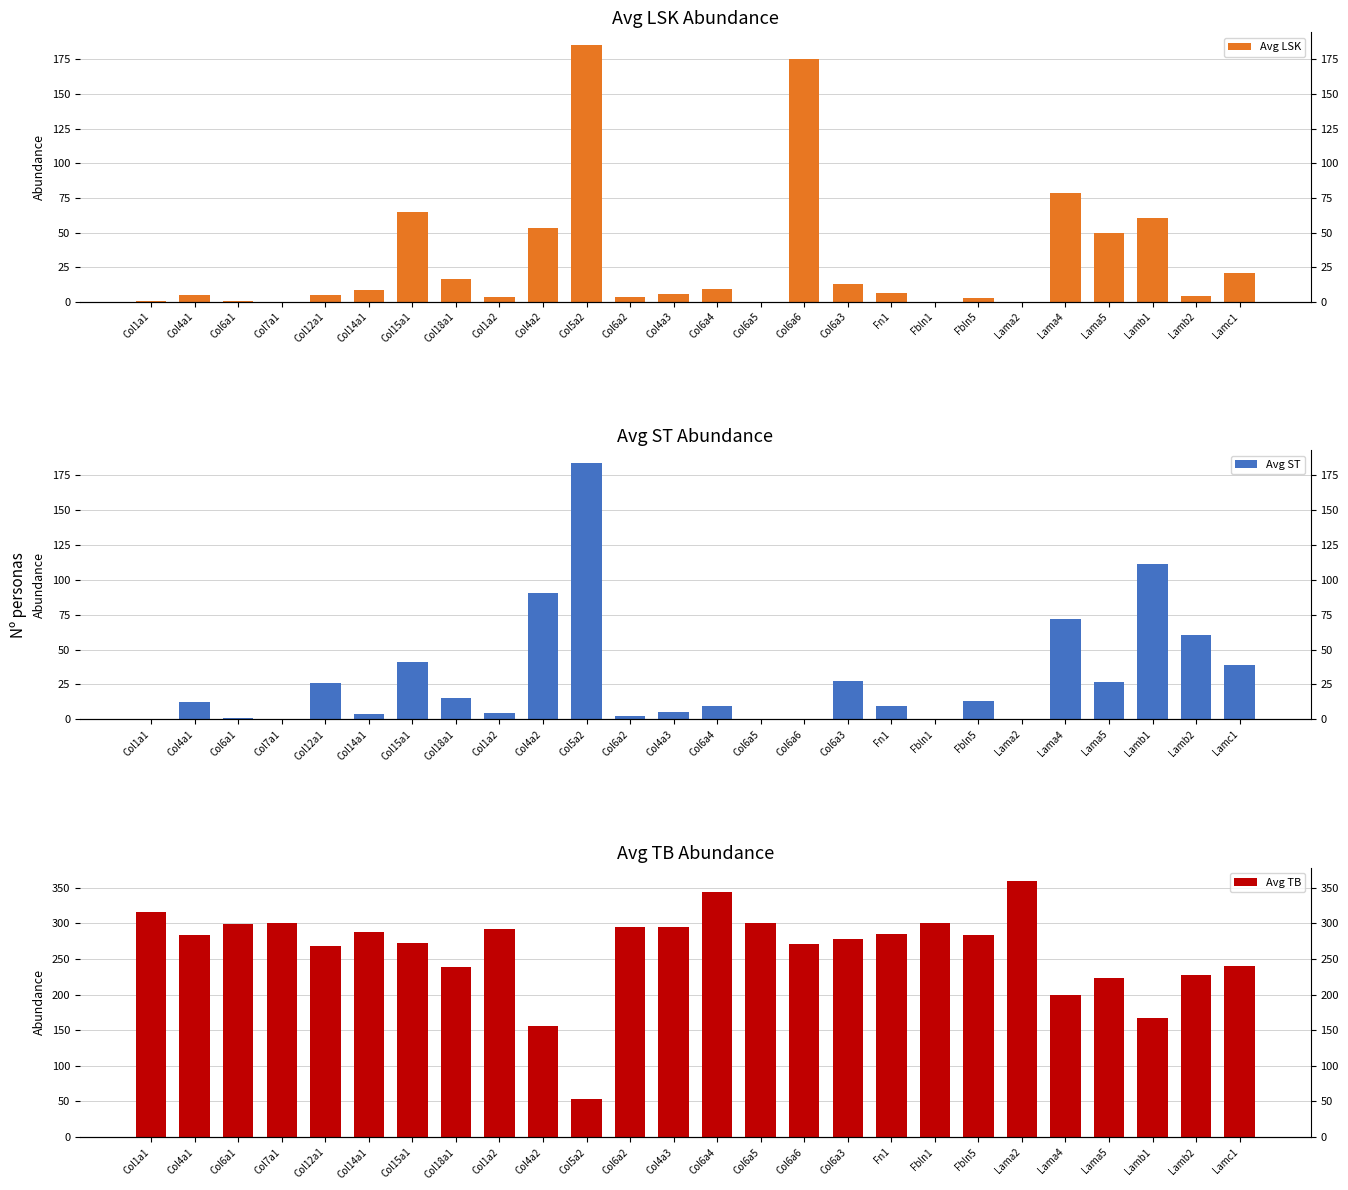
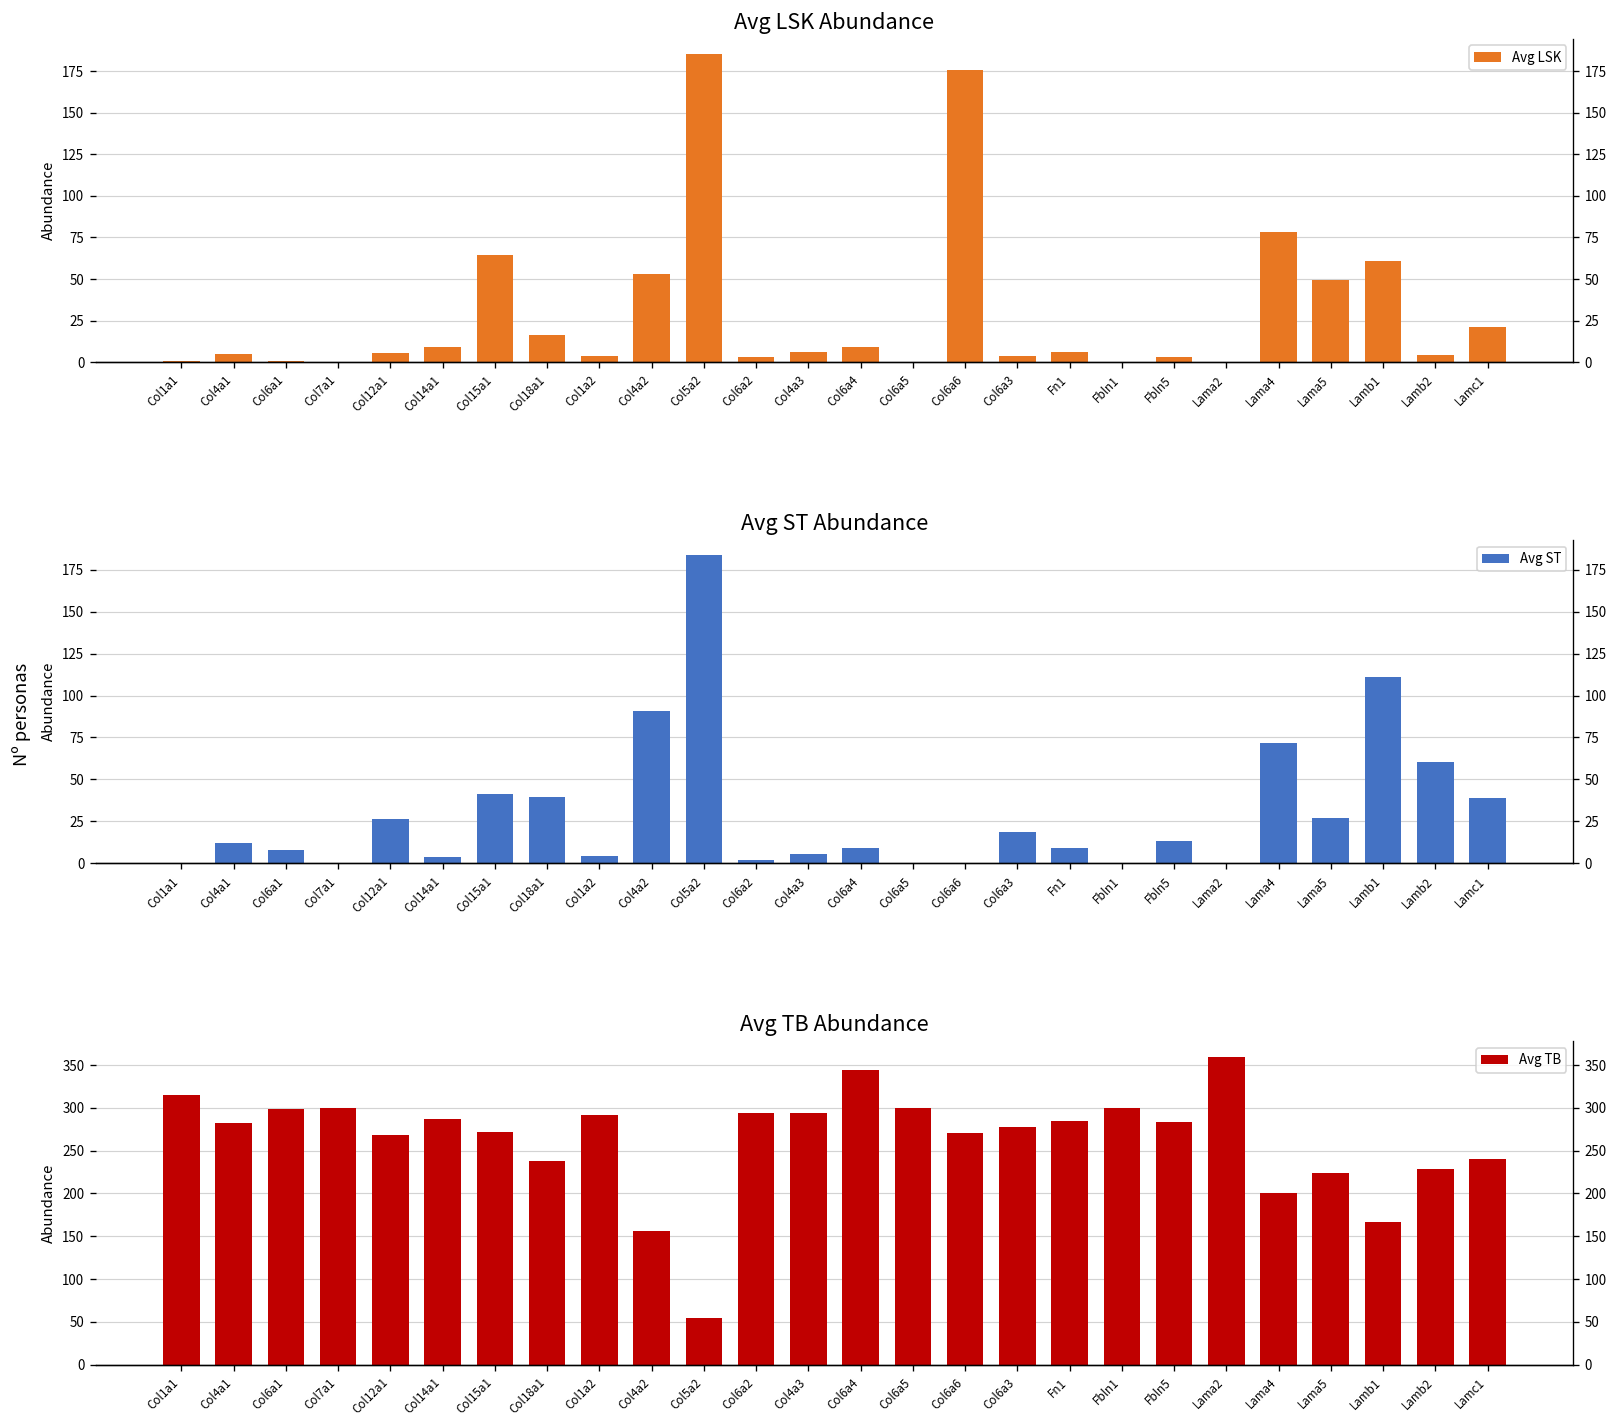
  {
    "Avg LSK Abundance": {
      "Col4a1": 5,
      "Col12a1": 5,
      "Col14a1": 9,
      "Col15a1": 65,
      "Col18a1": 16,
      "Col1a2": 4,
      "Col4a2": 53,
      "Col5a2": 185,
      "Col6a2": 3,
      "Col4a3": 6,
      "Col6a4": 9,
      "Col6a6": 176,
-     "Col6a3": 13,
+     "Col6a3": 4,
      "Fn1": 6,
      "Fbln5": 3,
      "Lama4": 78,
      "Lama5": 50,
      "Lamb1": 61,
      "Lamb2": 4,
      "Lamc1": 21
    },
    "Avg ST Abundance": {
      "Col4a1": 12,
-     "Col6a1": 1,
+     "Col6a1": 8,
      "Col12a1": 26,
      "Col14a1": 4,
      "Col15a1": 41,
-     "Col18a1": 15,
+     "Col18a1": 39,
      "Col1a2": 5,
      "Col4a2": 91,
      "Col5a2": 183,
      "Col6a2": 2,
      "Col4a3": 6,
      "Col6a4": 9,
-     "Col6a3": 28,
+     "Col6a3": 19,
      "Fn1": 9,
      "Fbln5": 14,
      "Lama4": 72,
      "Lama5": 27,
      "Lamb1": 111,
      "Lamb2": 60,
      "Lamc1": 39
    },
    "Avg TB Abundance": {
      "Col1a1": 320,
      "Col4a1": 280,
      "Col6a1": 300,
      "Col7a1": 300,
      "Col12a1": 270,
      "Col14a1": 290,
      "Col15a1": 270,
      "Col18a1": 240,
      "Col1a2": 290,
      "Col4a2": 160,
      "Col5a2": 50,
      "Col6a2": 290,
      "Col4a3": 290,
      "Col6a4": 340,
      "Col6a5": 300,
      "Col6a6": 270,
      "Col6a3": 280,
      "Fn1": 280,
      "Fbln1": 300,
      "Fbln5": 280,
      "Lama2": 360,
      "Lama4": 200,
      "Lama5": 220,
      "Lamb1": 170,
      "Lamb2": 230,
      "Lamc1": 240
    }
  }
